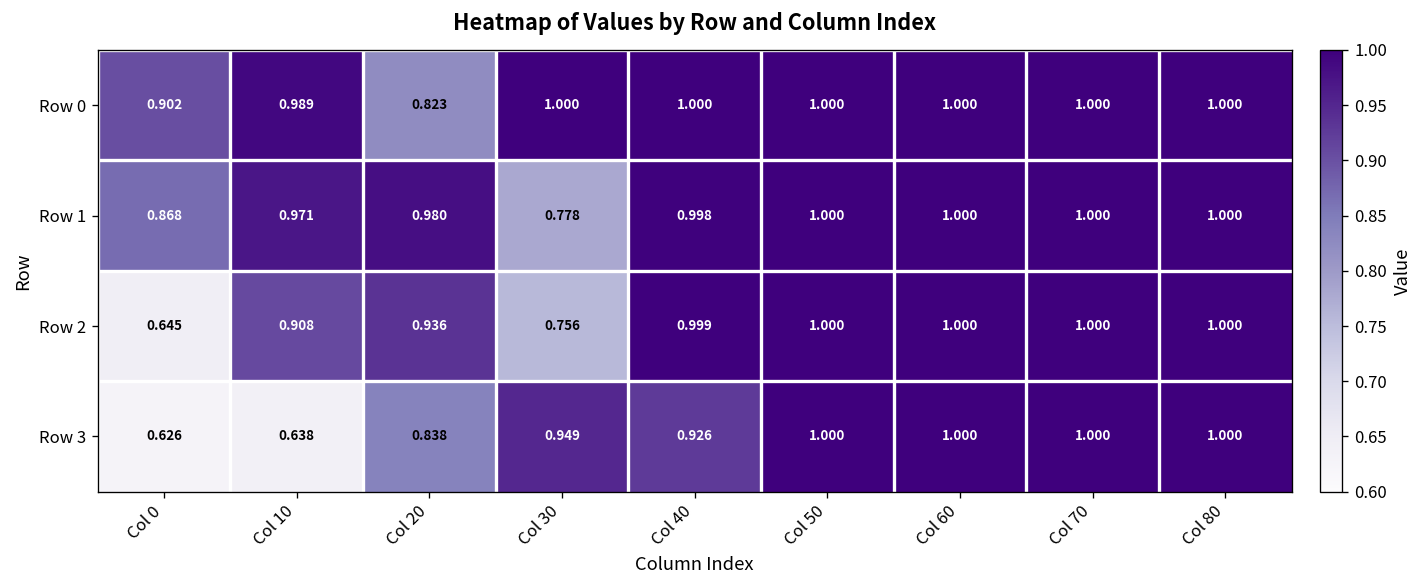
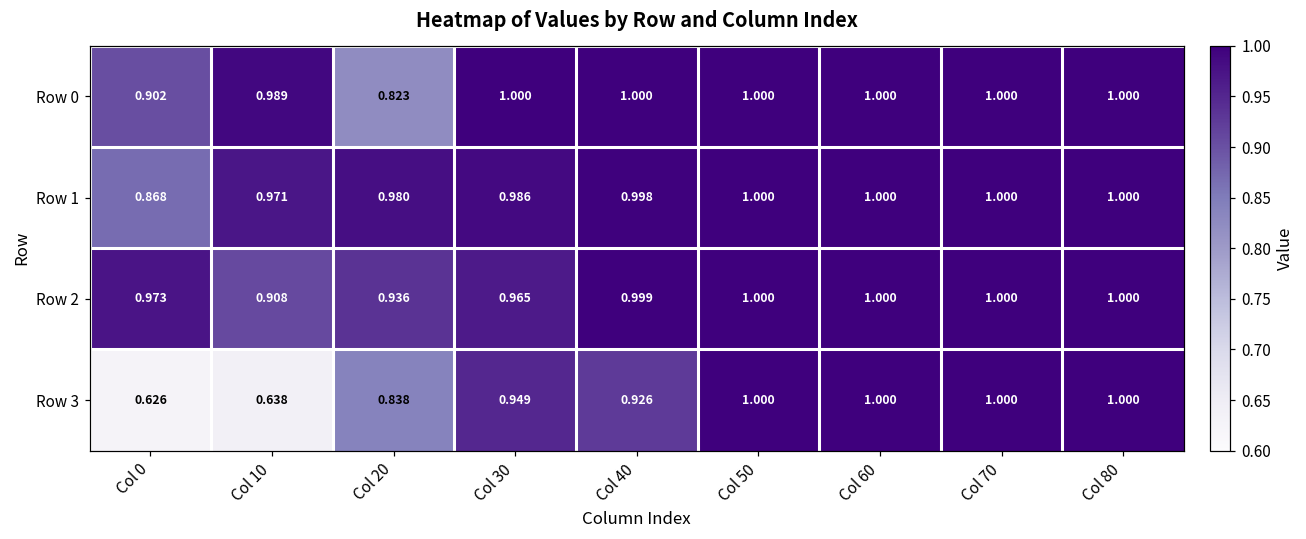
  {
    "Row 0": {
      "Col 0": 0.902,
      "Col 10": 0.989,
      "Col 20": 0.823,
      "Col 30": 1.000,
      "Col 40": 1.000,
      "Col 50": 1.000,
      "Col 60": 1.000,
      "Col 70": 1.000,
      "Col 80": 1.000
    },
    "Row 1": {
      "Col 0": 0.868,
      "Col 10": 0.971,
      "Col 20": 0.980,
-     "Col 30": 0.778,
+     "Col 30": 0.986,
      "Col 40": 0.998,
      "Col 50": 1.000,
      "Col 60": 1.000,
      "Col 70": 1.000,
      "Col 80": 1.000
    },
    "Row 2": {
-     "Col 0": 0.645,
+     "Col 0": 0.973,
      "Col 10": 0.908,
      "Col 20": 0.936,
-     "Col 30": 0.756,
+     "Col 30": 0.965,
      "Col 40": 0.999,
      "Col 50": 1.000,
      "Col 60": 1.000,
      "Col 70": 1.000,
      "Col 80": 1.000
    },
    "Row 3": {
      "Col 0": 0.626,
      "Col 10": 0.638,
      "Col 20": 0.838,
      "Col 30": 0.949,
      "Col 40": 0.926,
      "Col 50": 1.000,
      "Col 60": 1.000,
      "Col 70": 1.000,
      "Col 80": 1.000
    }
  }
